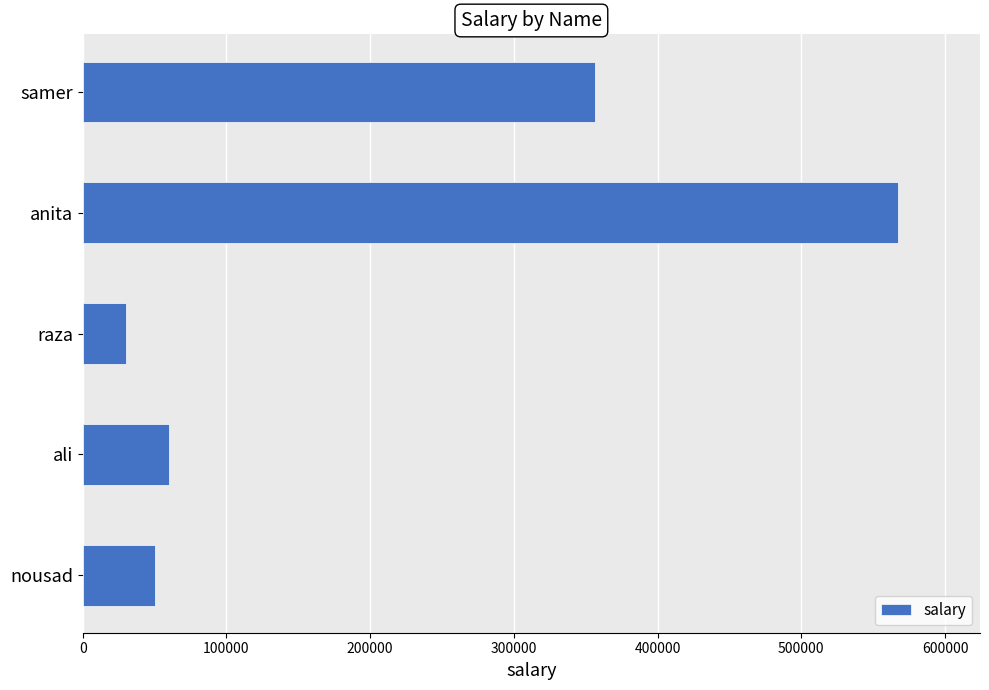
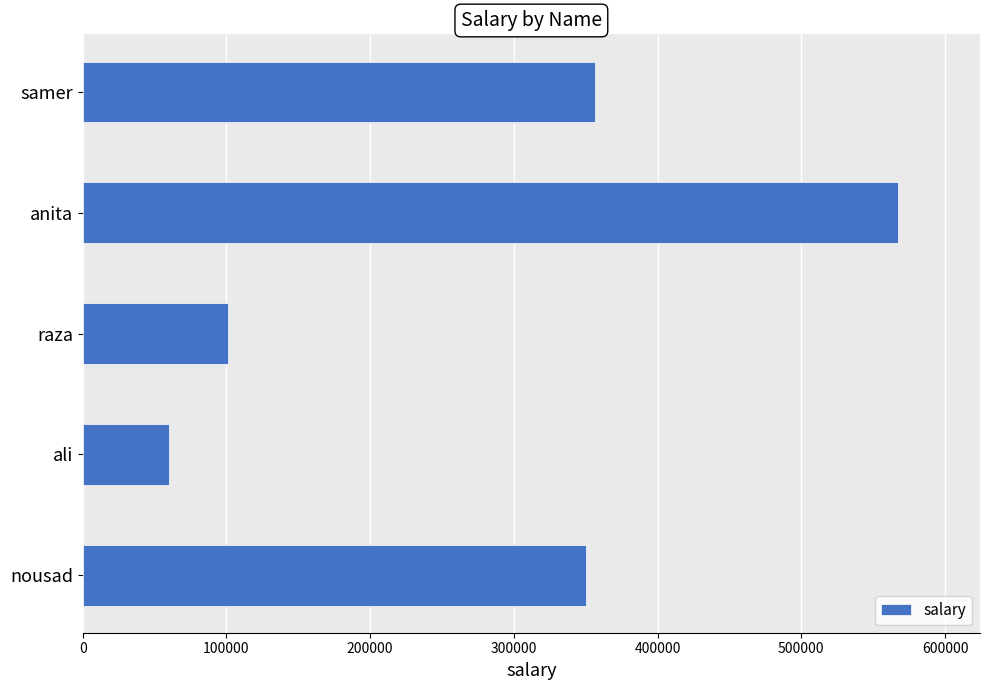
  {
    "samer": 356000,
    "anita": 568000,
-   "raza": 30000,
+   "raza": 101000,
    "ali": 60000,
-   "nousad": 50000
+   "nousad": 350000
  }
